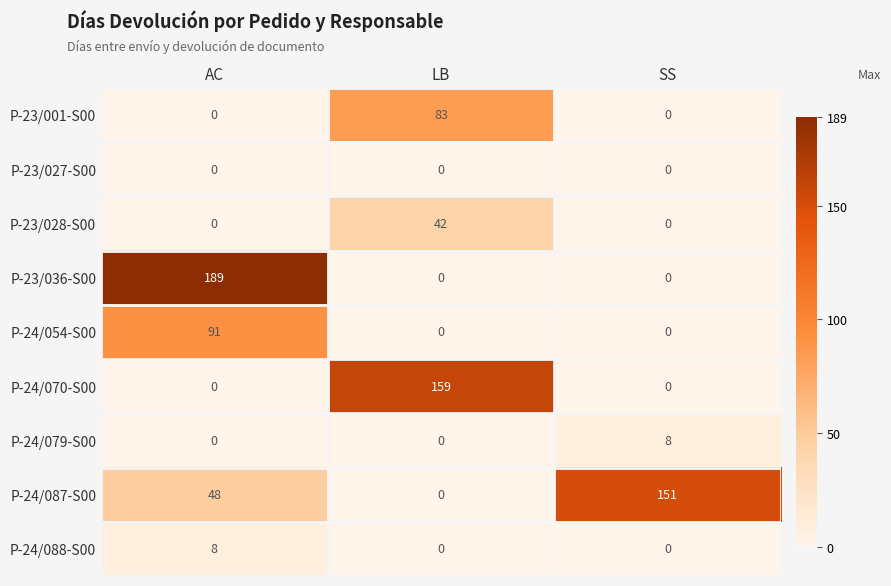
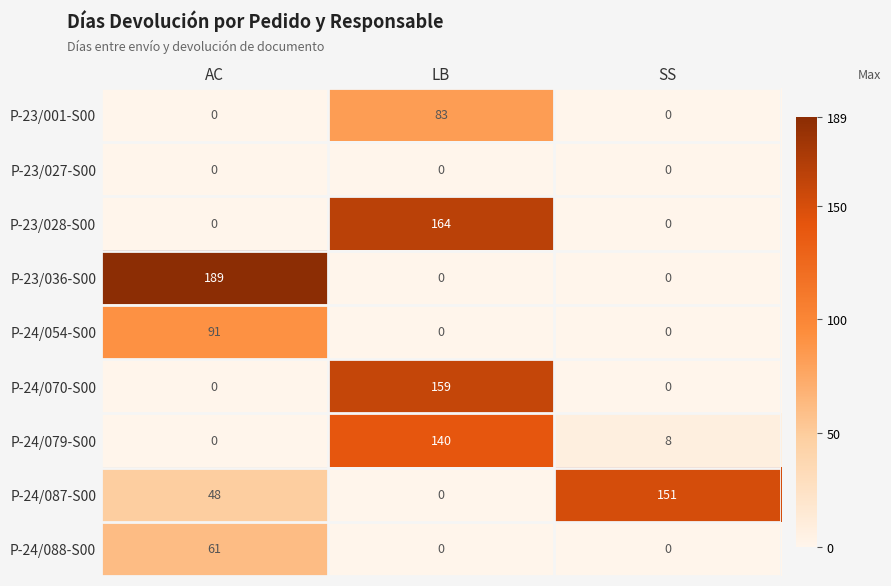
  {
    "P-23/001-S00": {
      "AC": 0,
      "LB": 83,
      "SS": 0
    },
    "P-23/027-S00": {
      "AC": 0,
      "LB": 0,
      "SS": 0
    },
    "P-23/028-S00": {
      "AC": 0,
-     "LB": 42,
+     "LB": 164,
      "SS": 0
    },
    "P-23/036-S00": {
      "AC": 189,
      "LB": 0,
      "SS": 0
    },
    "P-24/054-S00": {
      "AC": 91,
      "LB": 0,
      "SS": 0
    },
    "P-24/070-S00": {
      "AC": 0,
      "LB": 159,
      "SS": 0
    },
    "P-24/079-S00": {
      "AC": 0,
-     "LB": 0,
+     "LB": 140,
      "SS": 8
    },
    "P-24/087-S00": {
      "AC": 48,
      "LB": 0,
      "SS": 151
    },
    "P-24/088-S00": {
-     "AC": 8,
+     "AC": 61,
      "LB": 0,
      "SS": 0
    }
  }
